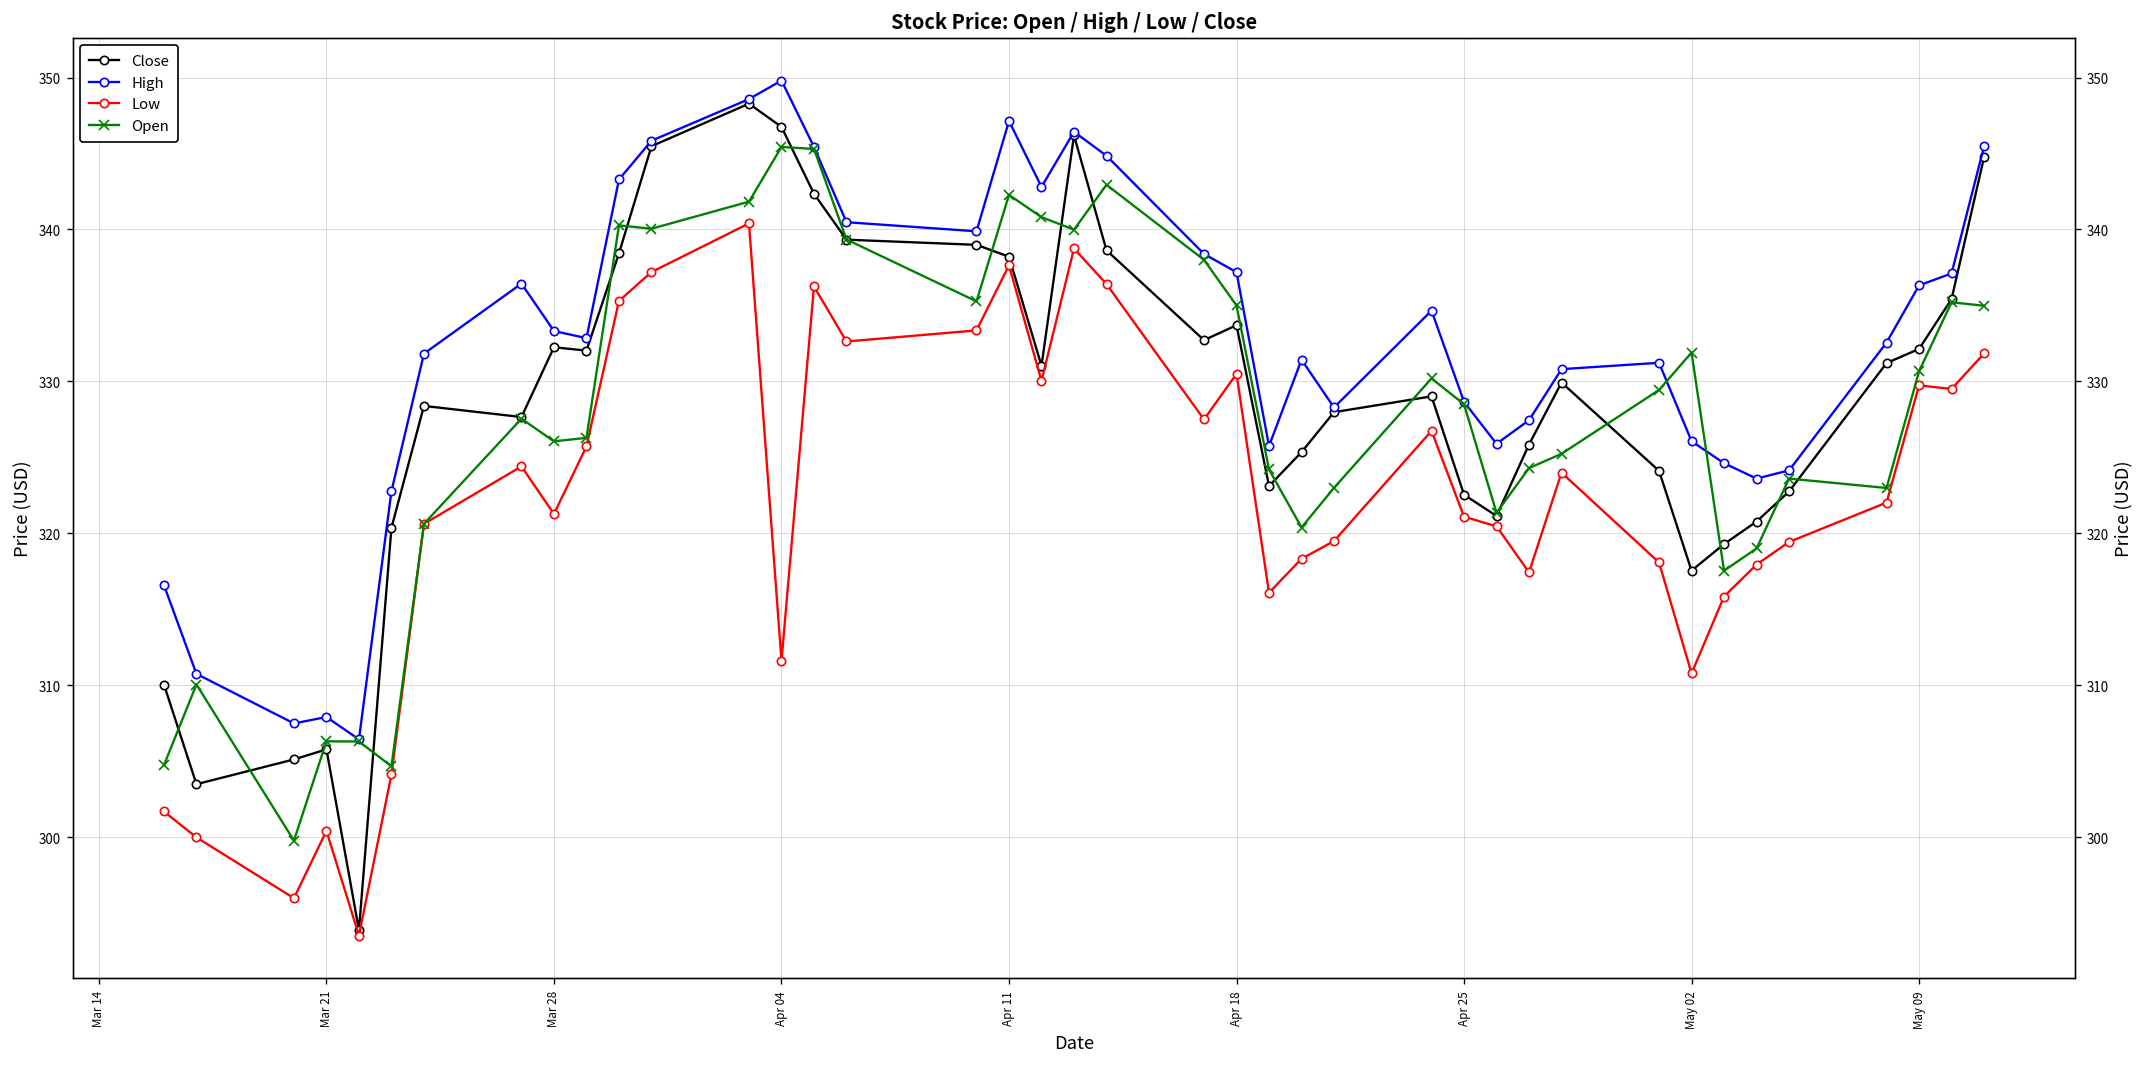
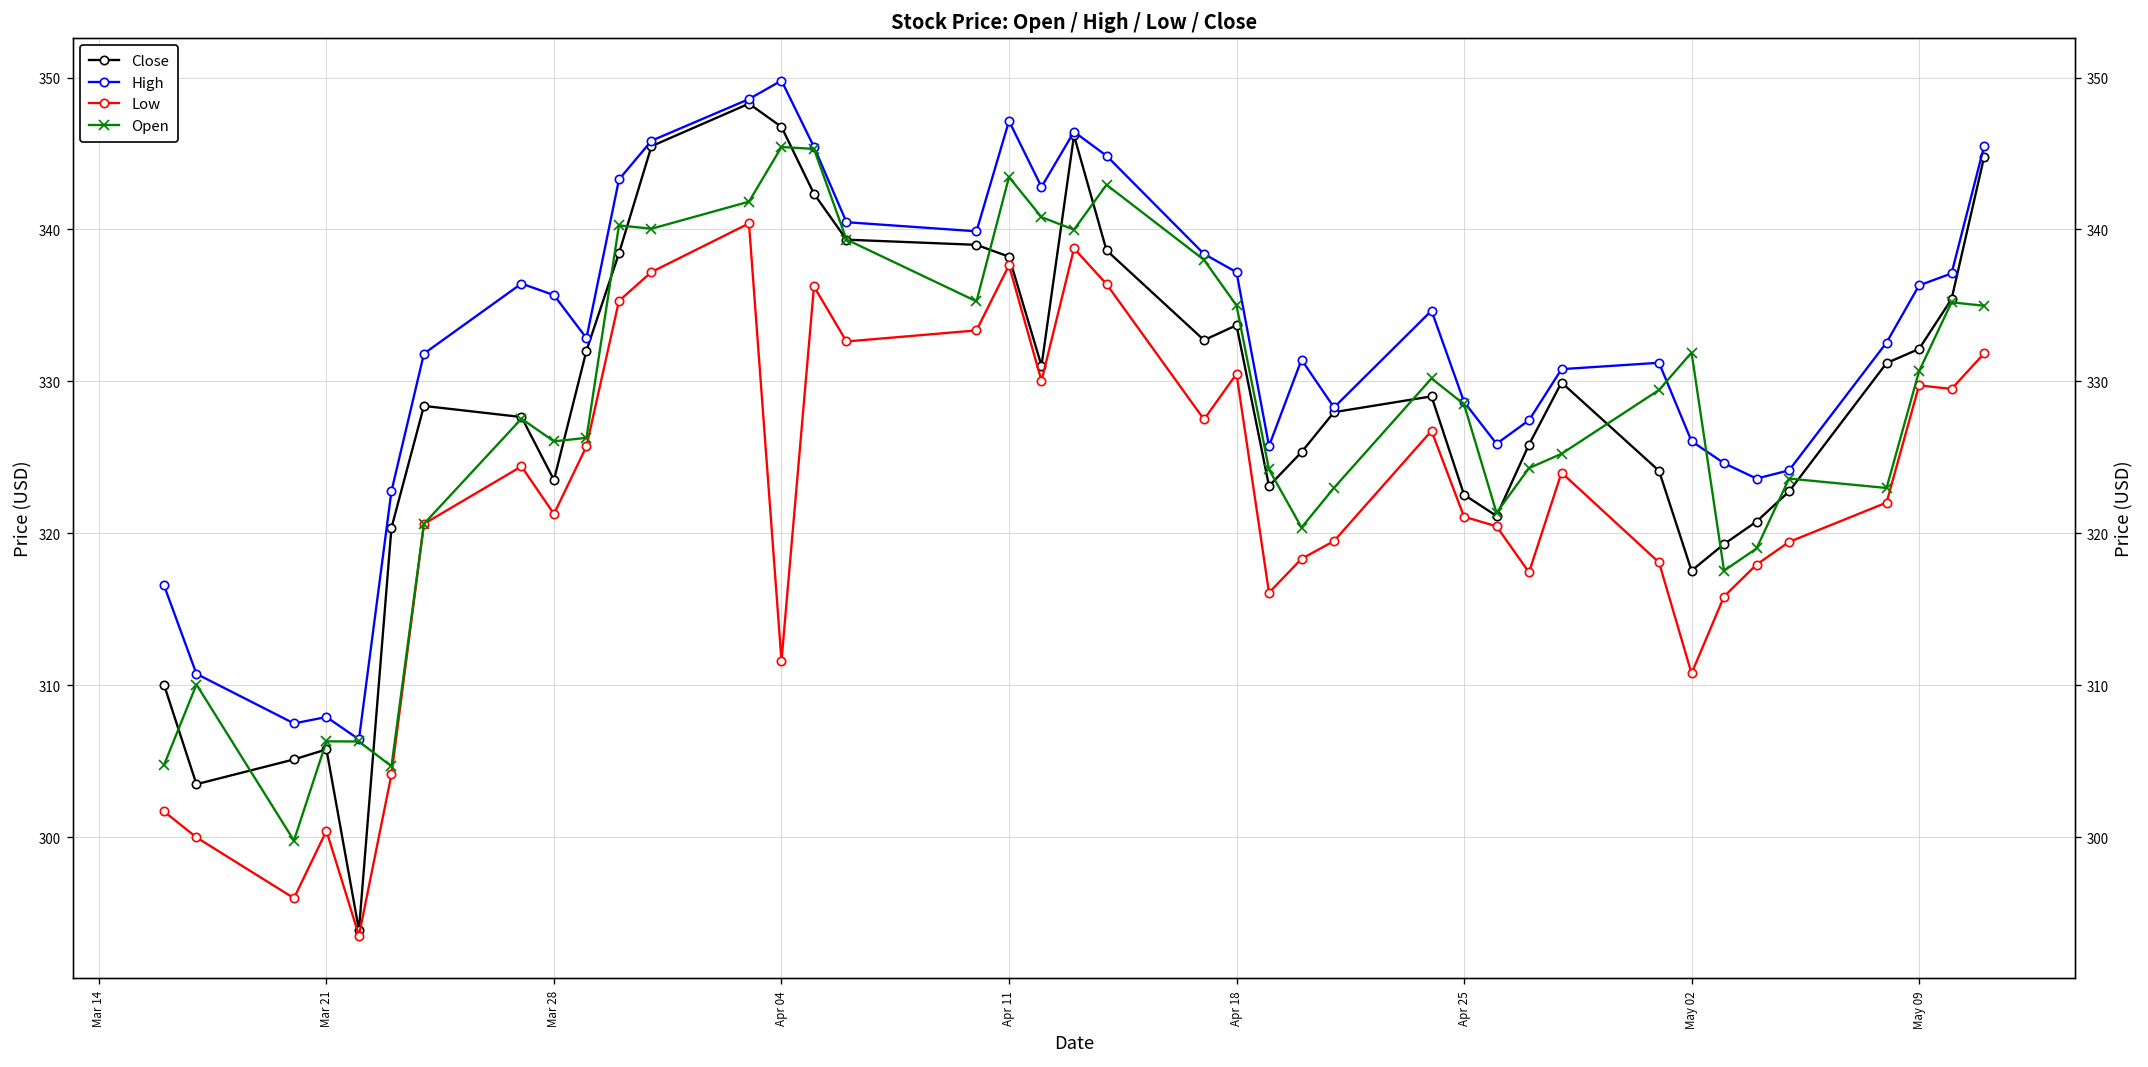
  {
    "Close": {
      "Mar 21": 305.8,
-     "Mar 28": 332.3,
+     "Mar 28": 323.5,
      "Apr 04": 346.8,
      "Apr 11": 338.2,
      "Apr 18": 333.7,
      "Apr 25": 322.5,
      "May 02": 317.5,
      "May 09": 332.1
    },
    "High": {
      "Mar 21": 307.9,
-     "Mar 28": 333.3,
+     "Mar 28": 335.7,
      "Apr 04": 349.8,
      "Apr 11": 347.1,
      "Apr 18": 337.2,
      "May 02": 326.1,
      "May 09": 336.3
    },
    "Low": {
      "Mar 21": 300.4,
      "Mar 28": 321.3,
      "Apr 04": 311.6,
      "Apr 11": 337.6,
      "Apr 18": 330.5,
      "Apr 25": 321.1,
      "May 02": 310.8,
      "May 09": 329.7
    },
    "Open": {
      "Mar 21": 306.3,
      "Mar 28": 326.1,
      "Apr 04": 345.4,
-     "Apr 11": 342.3,
+     "Apr 11": 343.5,
      "Apr 18": 335.0,
      "May 02": 331.9,
      "May 09": 330.7
    }
  }
